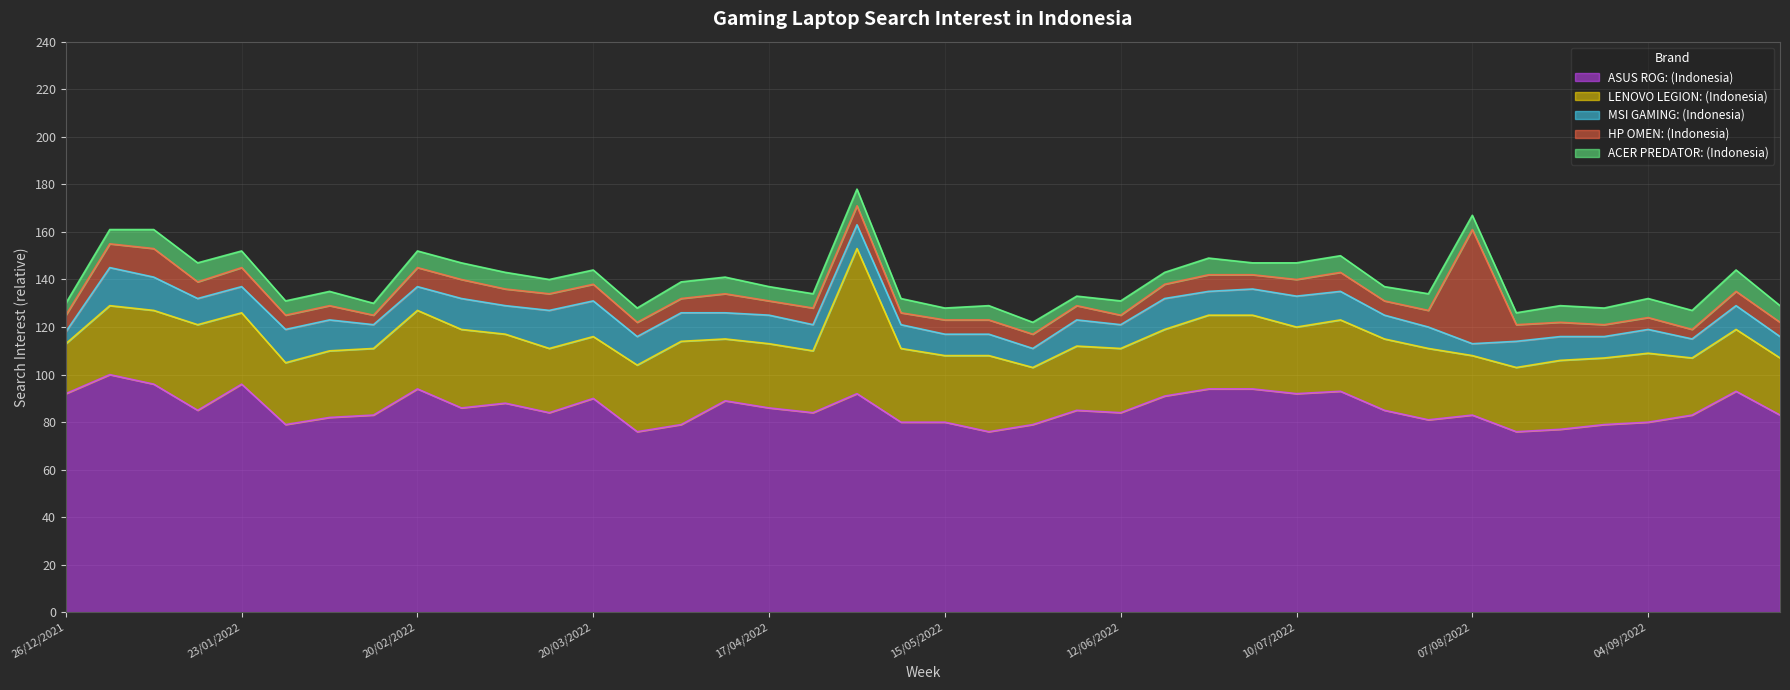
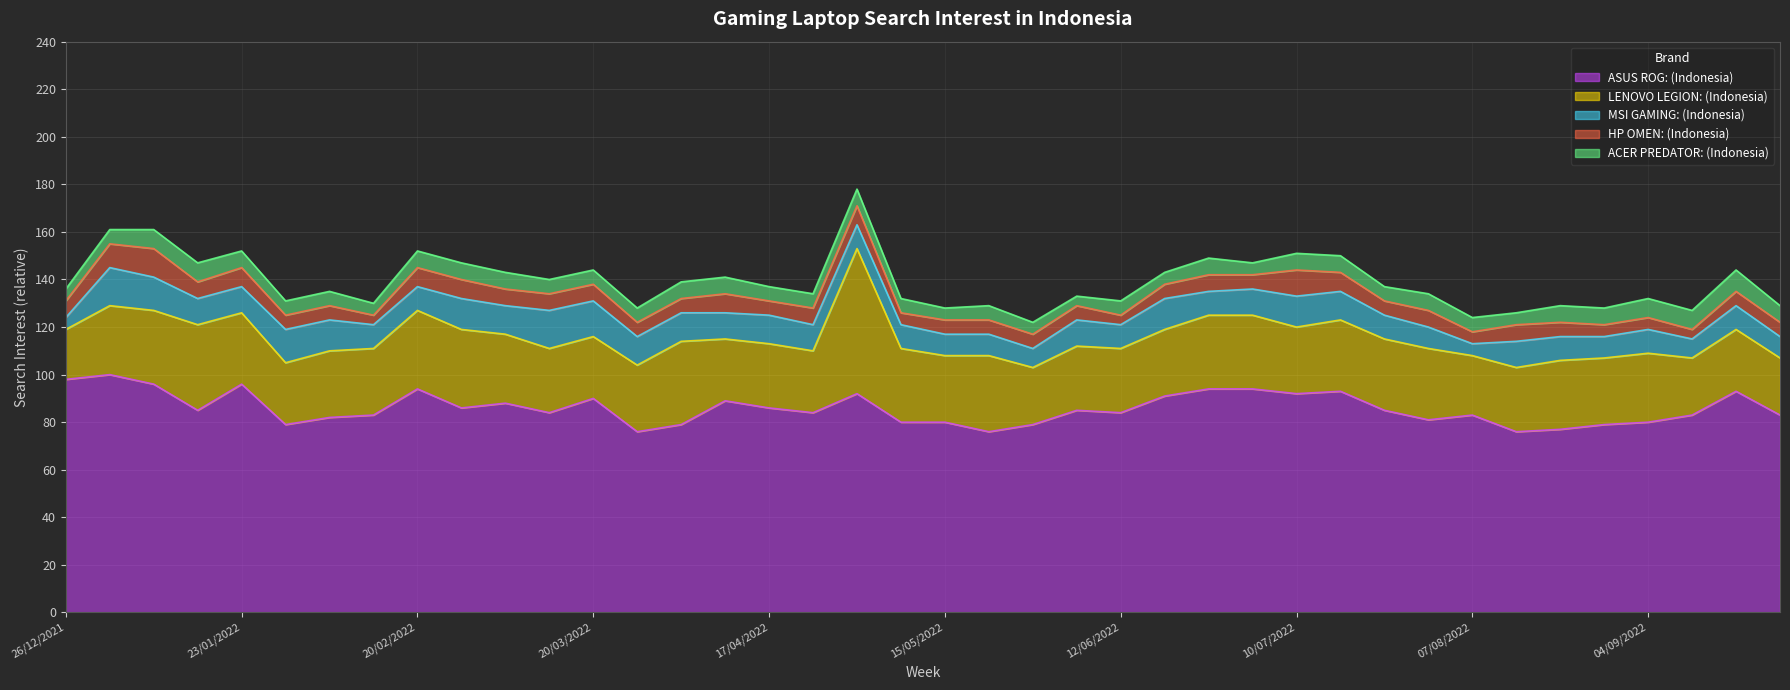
  {
    "ASUS ROG: (Indonesia)": {
-     "26/12/2021": 92,
+     "26/12/2021": 98,
      "23/01/2022": 96,
      "20/02/2022": 94,
      "20/03/2022": 90,
      "17/04/2022": 86,
      "15/05/2022": 80,
      "12/06/2022": 84,
      "10/07/2022": 92,
      "07/08/2022": 83,
      "04/09/2022": 80
    },
    "LENOVO LEGION: (Indonesia)": {
      "26/12/2021": 21,
      "23/01/2022": 30,
      "20/02/2022": 33,
      "20/03/2022": 26,
      "17/04/2022": 27,
      "15/05/2022": 28,
      "12/06/2022": 27,
      "10/07/2022": 28,
      "07/08/2022": 25,
      "04/09/2022": 29
    },
    "MSI GAMING: (Indonesia)": {
      "26/12/2021": 5,
      "23/01/2022": 11,
      "20/02/2022": 10,
      "20/03/2022": 15,
      "17/04/2022": 12,
      "15/05/2022": 9,
      "12/06/2022": 10,
      "10/07/2022": 13,
      "07/08/2022": 5,
      "04/09/2022": 10
    },
    "HP OMEN: (Indonesia)": {
      "26/12/2021": 7,
      "23/01/2022": 8,
      "20/02/2022": 8,
      "20/03/2022": 7,
      "17/04/2022": 6,
      "15/05/2022": 6,
      "12/06/2022": 4,
-     "10/07/2022": 7,
-     "07/08/2022": 48,
+     "10/07/2022": 11,
+     "07/08/2022": 5,
      "04/09/2022": 5
    },
    "ACER PREDATOR: (Indonesia)": {
      "26/12/2021": 5,
      "23/01/2022": 7,
      "20/02/2022": 7,
      "20/03/2022": 6,
      "17/04/2022": 6,
      "15/05/2022": 5,
      "12/06/2022": 6,
      "10/07/2022": 7,
      "07/08/2022": 6,
      "04/09/2022": 8
    }
  }
